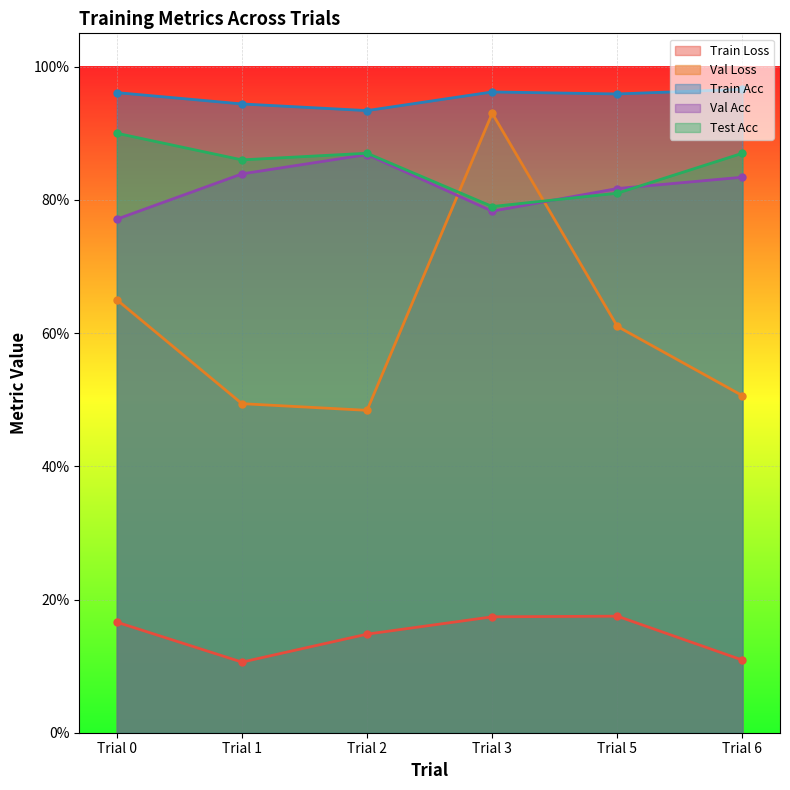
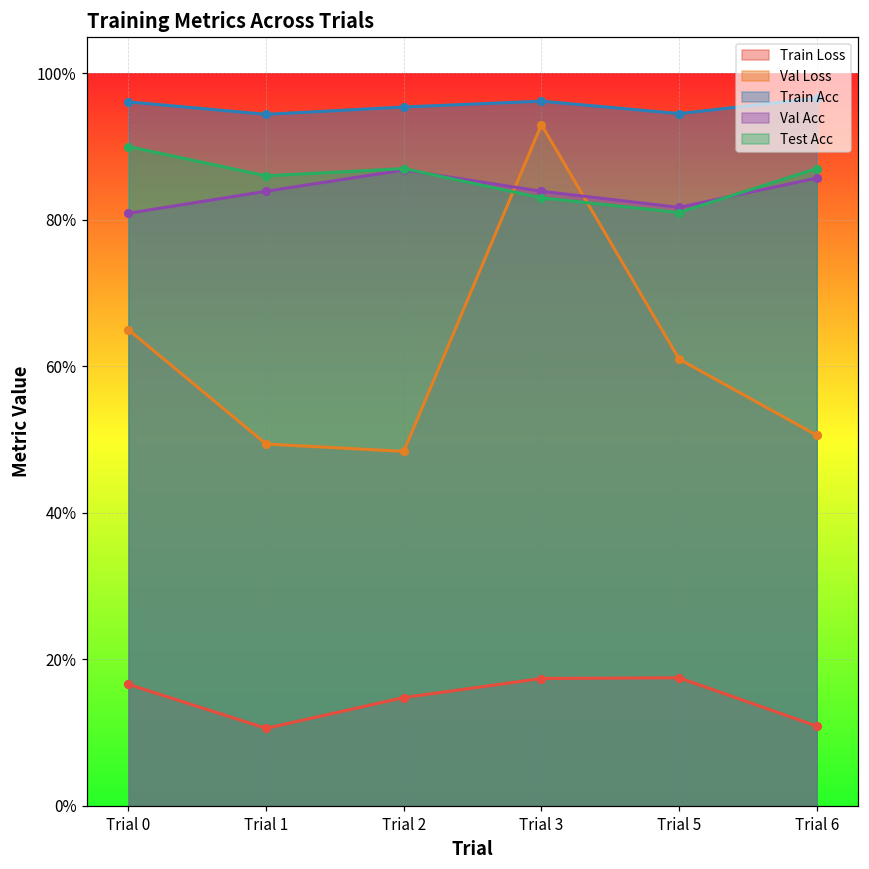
  {
    "Train Acc": {
      "Trial 0": "96%",
      "Trial 1": "94%",
-     "Trial 2": "93%",
+     "Trial 2": "95%",
      "Trial 3": "96%",
-     "Trial 5": "96%"
+     "Trial 5": "95%"
    },
    "Val Acc": {
-     "Trial 0": "77%",
+     "Trial 0": "81%",
      "Trial 1": "84%",
-     "Trial 3": "78%",
+     "Trial 3": "84%",
      "Trial 5": "82%",
-     "Trial 6": "83%"
+     "Trial 6": "86%"
    },
    "Test Acc": {
      "Trial 0": "90%",
      "Trial 1": "86%",
-     "Trial 3": "79%",
+     "Trial 3": "83%",
      "Trial 5": "81%",
      "Trial 6": "87%"
    }
  }
